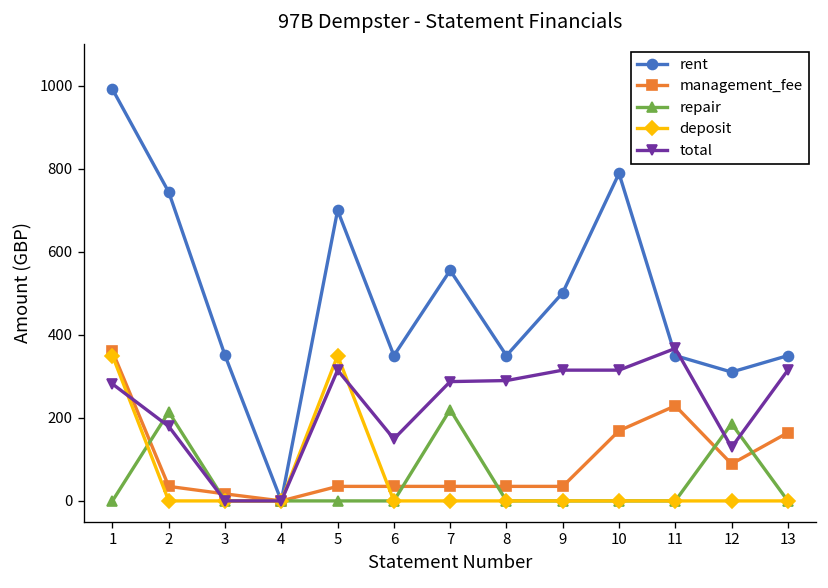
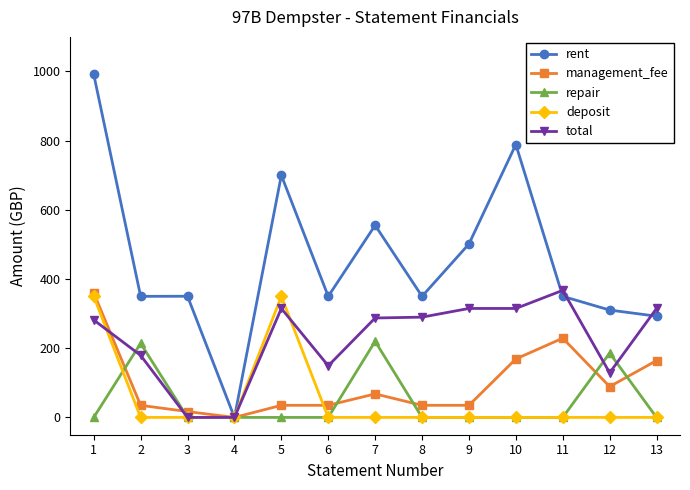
  {
    "rent": {
      "1": 990,
-     "2": 740,
+     "2": 350,
      "3": 350,
      "5": 700,
      "6": 350,
      "7": 560,
      "8": 350,
      "9": 500,
      "10": 790,
      "11": 350,
      "12": 310,
-     "13": 350
+     "13": 290
    },
    "management_fee": {
      "1": 360,
      "2": 40,
      "3": 20,
      "5": 40,
      "6": 40,
-     "7": 40,
+     "7": 70,
      "8": 40,
      "9": 40,
      "10": 170,
      "11": 230,
      "12": 90,
      "13": 160
    },
    "repair": {
      "1": 0,
      "2": 210,
      "5": 0,
      "7": 220,
      "12": 190
    },
    "deposit": {
      "1": 350,
      "2": 0,
      "5": 350,
      "7": 0,
      "12": 0
    },
    "total": {
      "1": 280,
      "2": 180,
      "5": 320,
      "6": 150,
      "7": 290,
      "8": 290,
      "9": 320,
      "10": 320,
      "11": 370,
      "12": 130,
      "13": 320
    }
  }
